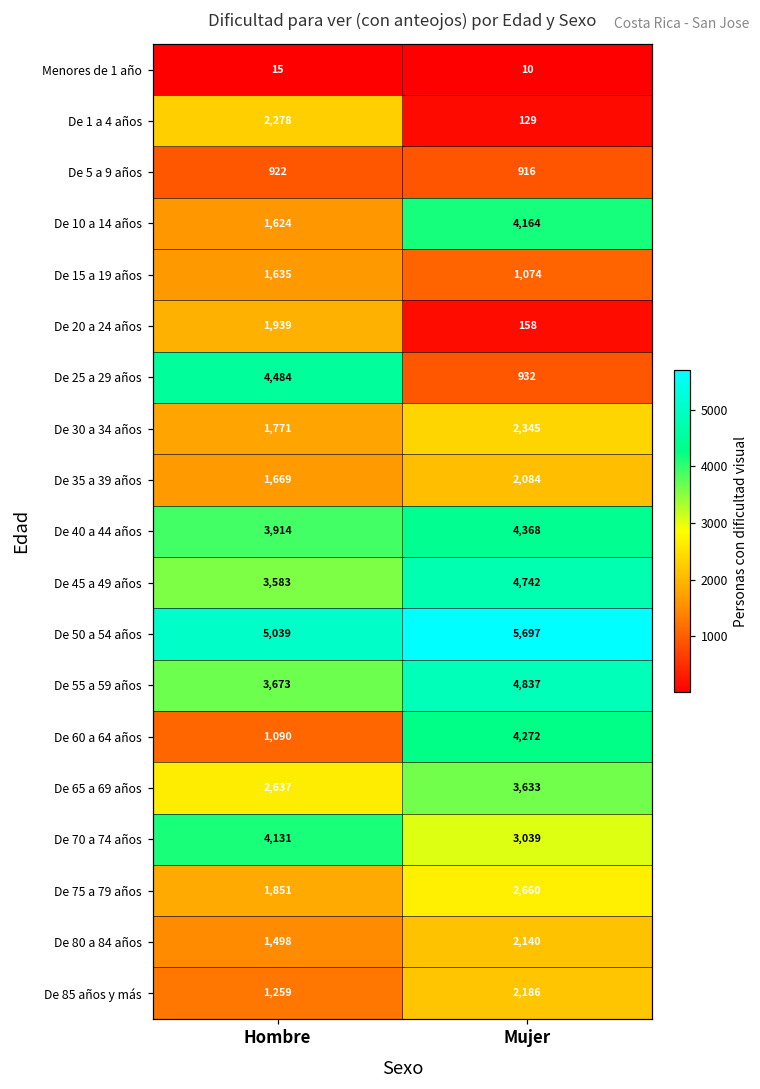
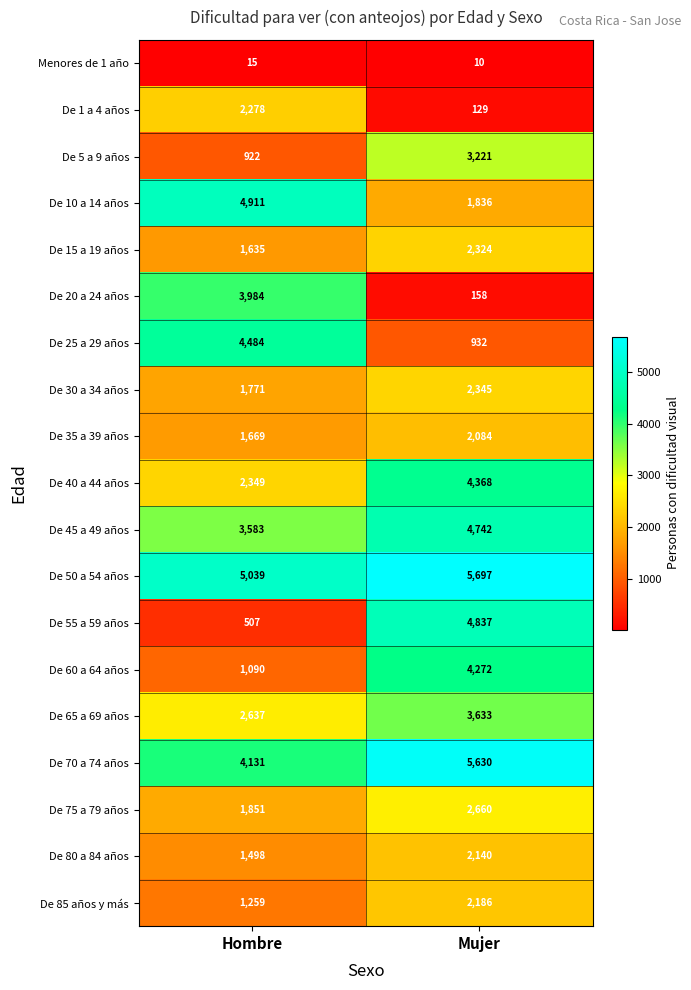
  {
    "Menores de 1 año": {
      "Hombre": "15",
      "Mujer": "10"
    },
    "De 1 a 4 años": {
      "Hombre": "2,278",
      "Mujer": "129"
    },
    "De 5 a 9 años": {
      "Hombre": "922",
-     "Mujer": "916"
+     "Mujer": "3,221"
    },
    "De 10 a 14 años": {
-     "Hombre": "1,624",
-     "Mujer": "4,164"
+     "Hombre": "4,911",
+     "Mujer": "1,836"
    },
    "De 15 a 19 años": {
      "Hombre": "1,635",
-     "Mujer": "1,074"
+     "Mujer": "2,324"
    },
    "De 20 a 24 años": {
-     "Hombre": "1,939",
+     "Hombre": "3,984",
      "Mujer": "158"
    },
    "De 25 a 29 años": {
      "Hombre": "4,484",
      "Mujer": "932"
    },
    "De 30 a 34 años": {
      "Hombre": "1,771",
      "Mujer": "2,345"
    },
    "De 35 a 39 años": {
      "Hombre": "1,669",
      "Mujer": "2,084"
    },
    "De 40 a 44 años": {
-     "Hombre": "3,914",
+     "Hombre": "2,349",
      "Mujer": "4,368"
    },
    "De 45 a 49 años": {
      "Hombre": "3,583",
      "Mujer": "4,742"
    },
    "De 50 a 54 años": {
      "Hombre": "5,039",
      "Mujer": "5,697"
    },
    "De 55 a 59 años": {
-     "Hombre": "3,673",
+     "Hombre": "507",
      "Mujer": "4,837"
    },
    "De 60 a 64 años": {
      "Hombre": "1,090",
      "Mujer": "4,272"
    },
    "De 65 a 69 años": {
      "Hombre": "2,637",
      "Mujer": "3,633"
    },
    "De 70 a 74 años": {
      "Hombre": "4,131",
-     "Mujer": "3,039"
+     "Mujer": "5,630"
    },
    "De 75 a 79 años": {
      "Hombre": "1,851",
      "Mujer": "2,660"
    },
    "De 80 a 84 años": {
      "Hombre": "1,498",
      "Mujer": "2,140"
    },
    "De 85 años y más": {
      "Hombre": "1,259",
      "Mujer": "2,186"
    }
  }
